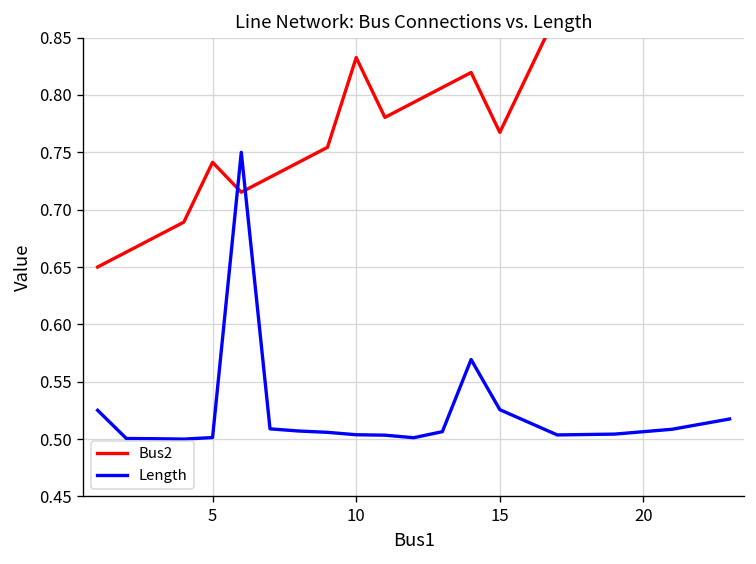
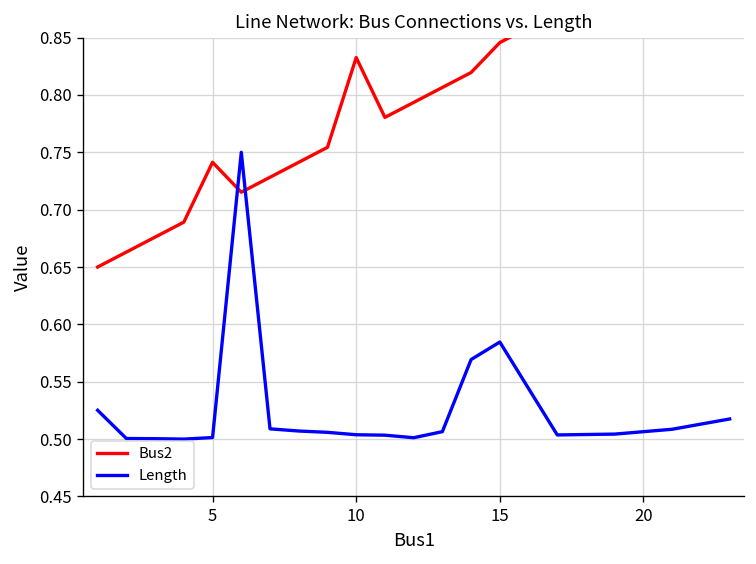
  {
    "Bus2": {
      "5": 0.74,
      "10": 0.83,
-     "15": 0.77
+     "15": 0.85
    },
    "Length": {
      "5": 0.50,
      "10": 0.50,
-     "15": 0.53
+     "15": 0.58
    }
  }
